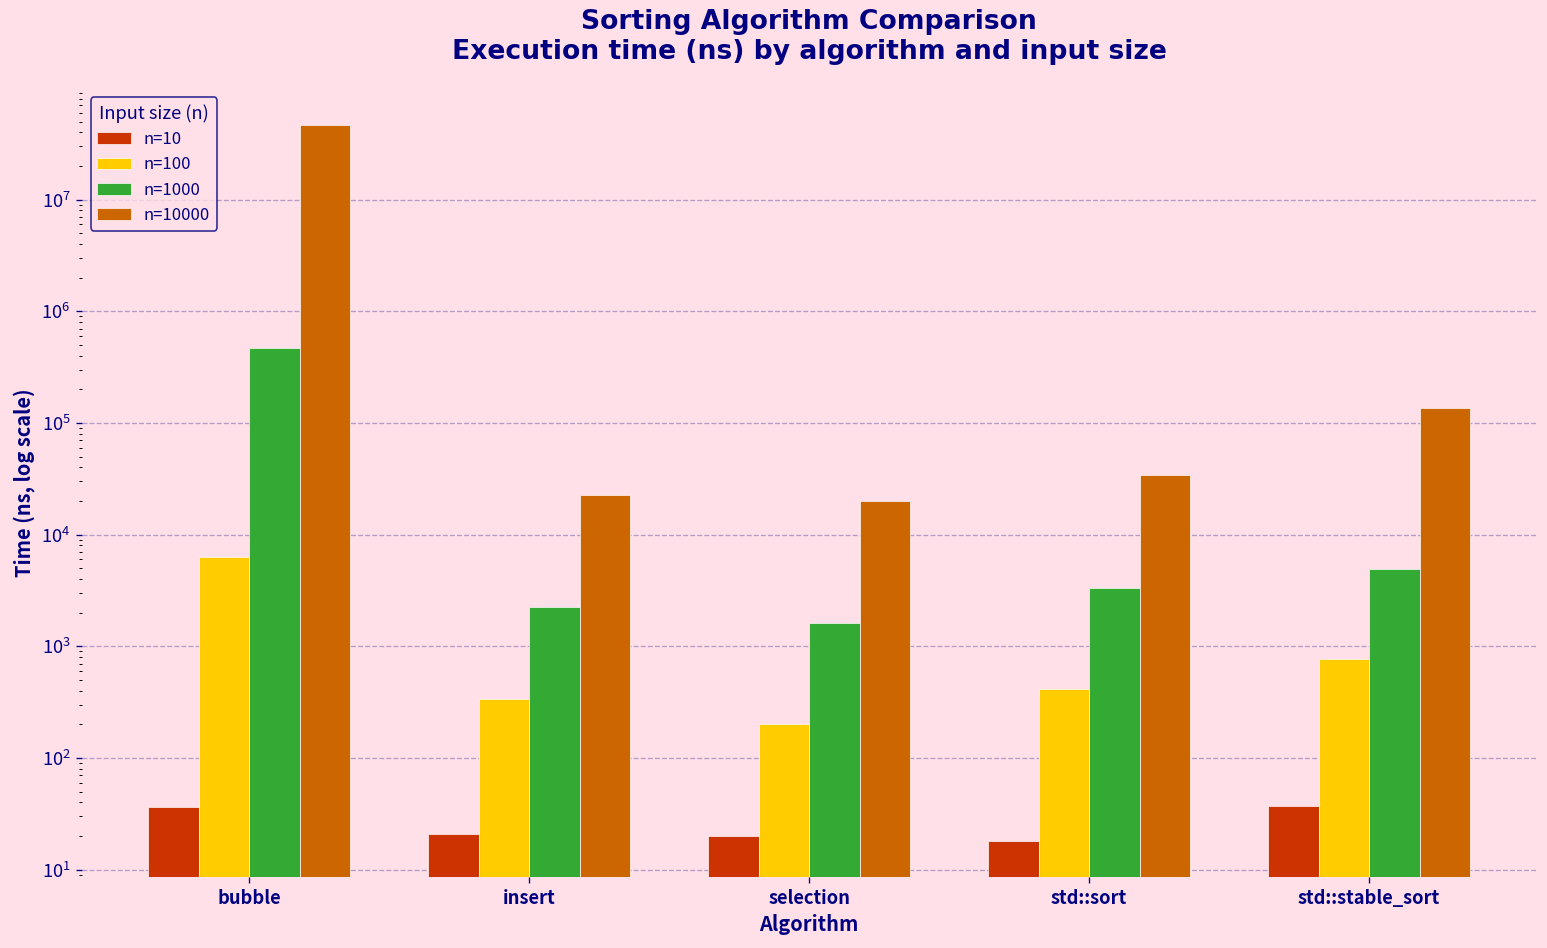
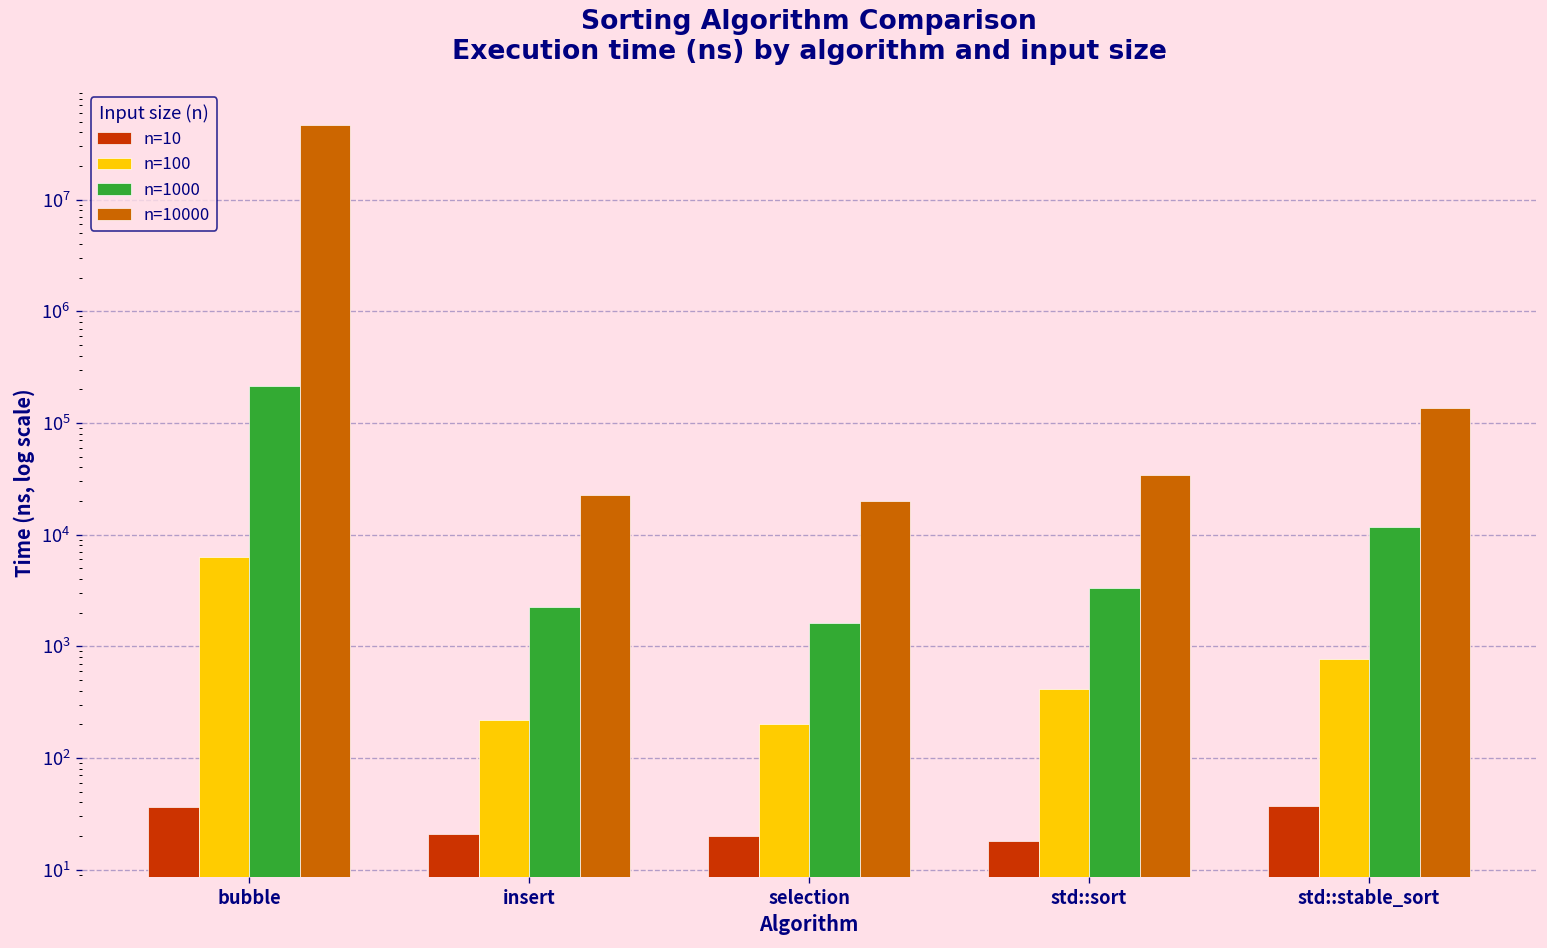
  {
    "n=100": {
      "bubble": 6000,
-     "insert": 340,
+     "insert": 220,
      "selection": 200,
      "std::sort": 400,
      "std::stable_sort": 800
    },
    "n=1000": {
-     "bubble": 500000,
+     "bubble": 210000,
      "insert": 2200,
      "selection": 1600,
      "std::sort": 3300,
-     "std::stable_sort": 5000
+     "std::stable_sort": 12000
    }
  }
